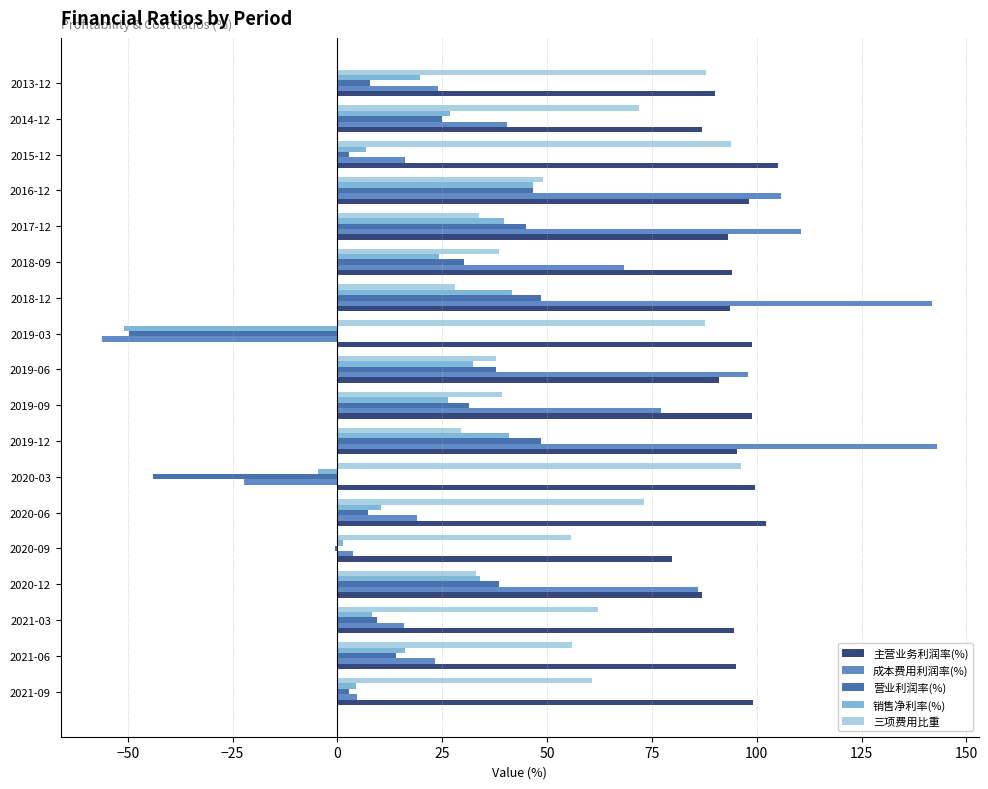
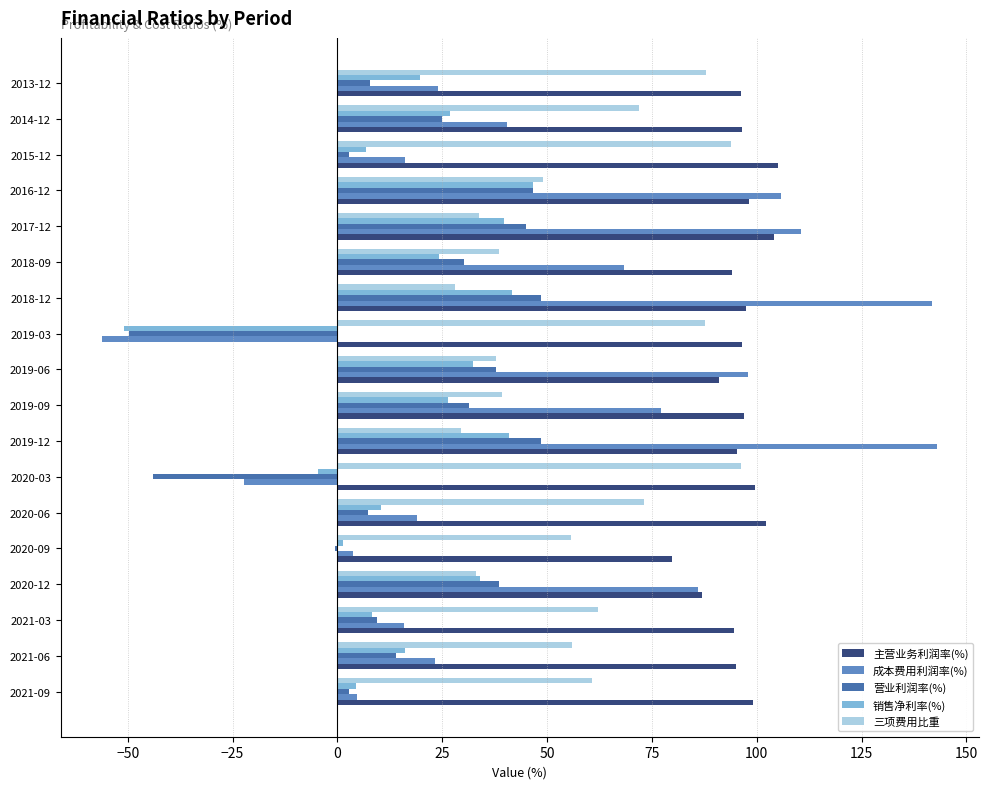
  {
    "主营业务利润率(%)": {
-     "2013-12": 90,
-     "2014-12": 87,
+     "2013-12": 96,
+     "2014-12": 96,
      "2015-12": 105,
      "2016-12": 98,
-     "2017-12": 93,
+     "2017-12": 104,
      "2018-09": 94,
-     "2018-12": 94,
-     "2019-03": 99,
+     "2018-12": 97,
+     "2019-03": 96,
      "2019-06": 91,
-     "2019-09": 99,
+     "2019-09": 97,
      "2019-12": 95,
      "2020-03": 100,
      "2020-06": 102,
      "2020-09": 80,
      "2020-12": 87,
      "2021-03": 95,
      "2021-06": 95,
      "2021-09": 99
    }
  }
